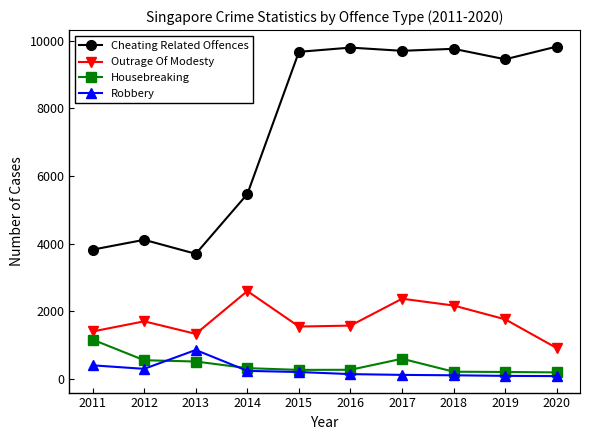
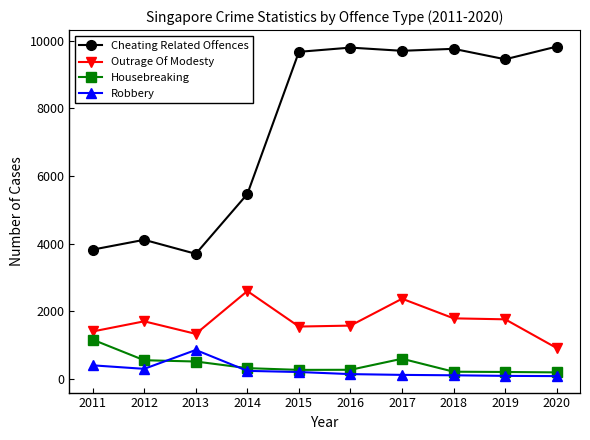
  {
    "Cheating Related Offences": {
      "2011": 3800,
      "2012": 4100,
      "2013": 3700,
      "2014": 5500,
      "2015": 9700,
      "2016": 9800,
      "2017": 9700,
      "2018": 9800,
      "2019": 9500,
      "2020": 9800
    },
    "Outrage Of Modesty": {
      "2011": 1400,
      "2012": 1700,
      "2013": 1300,
      "2014": 2600,
      "2015": 1500,
      "2016": 1600,
      "2017": 2400,
-     "2018": 2200,
+     "2018": 1800,
      "2019": 1800,
      "2020": 900
    },
    "Housebreaking": {
      "2011": 1200,
      "2012": 500,
      "2013": 500,
      "2014": 300,
      "2016": 300,
      "2017": 600,
      "2018": 200,
      "2019": 200,
      "2020": 200
    },
    "Robbery": {
      "2011": 400,
      "2012": 300,
      "2013": 800,
      "2014": 200,
      "2016": 100,
      "2017": 100,
      "2018": 100,
      "2019": 100,
      "2020": 100
    }
  }
